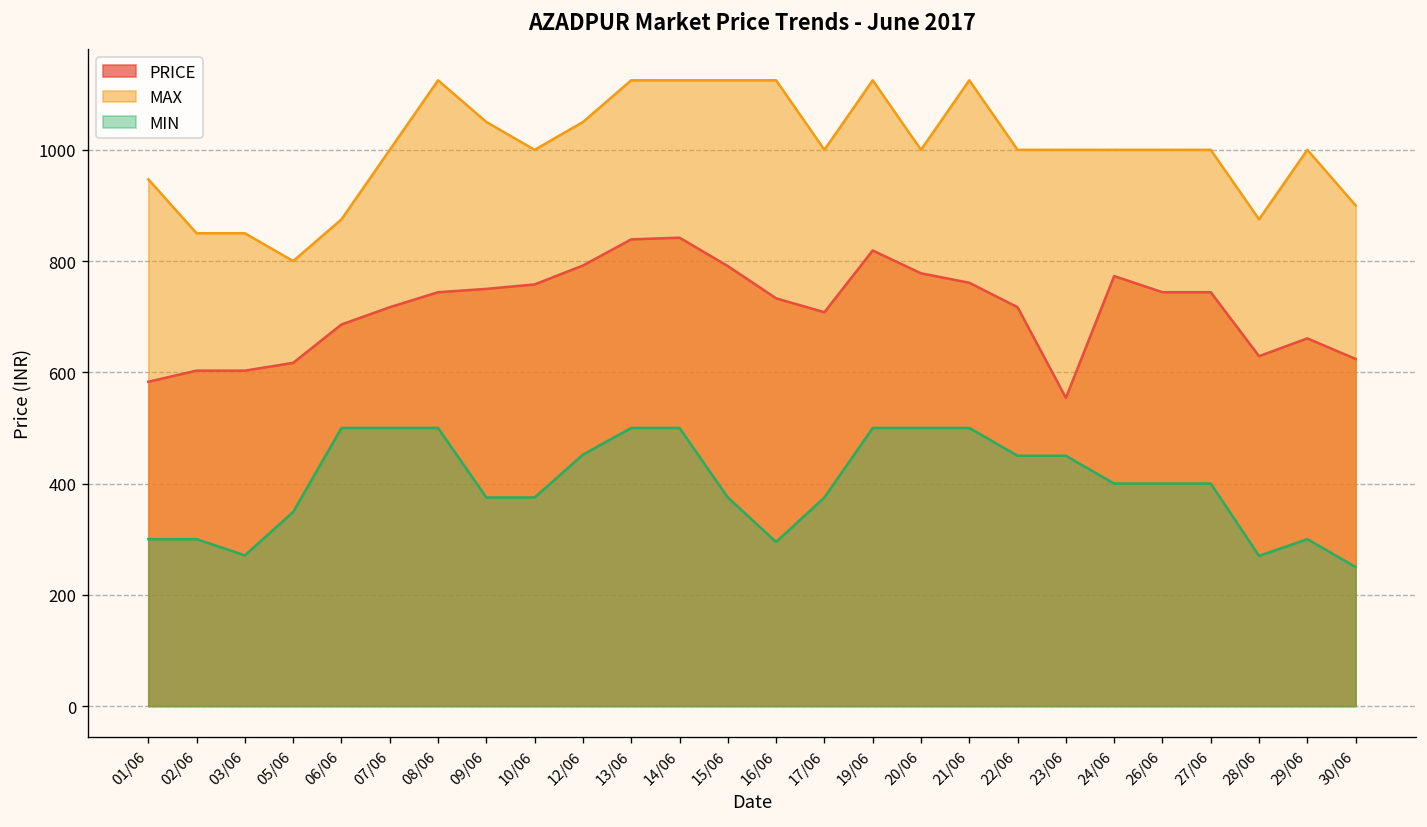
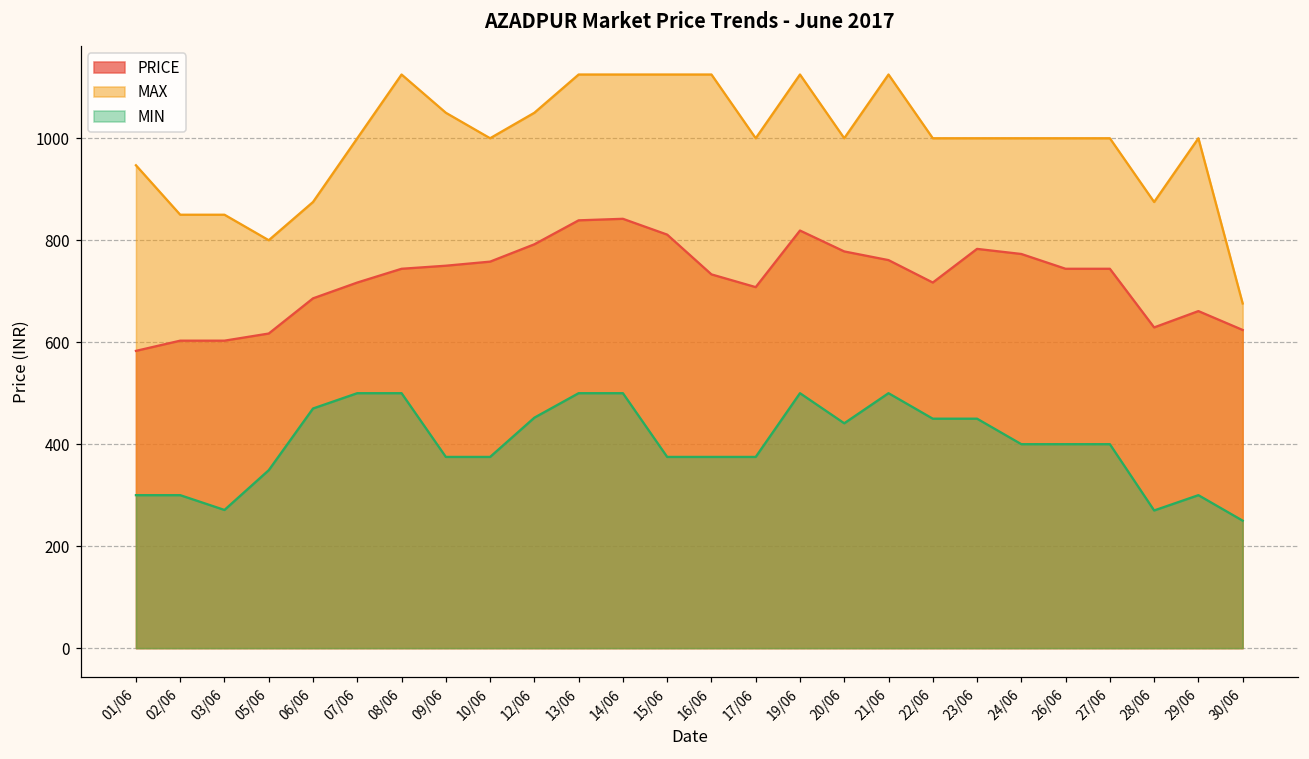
  {
    "PRICE": {
      "01/06": 580,
      "02/06": 600,
      "03/06": 600,
      "05/06": 620,
      "06/06": 690,
      "07/06": 720,
      "08/06": 740,
      "09/06": 750,
      "10/06": 760,
      "12/06": 790,
      "13/06": 840,
      "14/06": 840,
-     "15/06": 790,
+     "15/06": 810,
      "16/06": 730,
      "17/06": 710,
      "19/06": 820,
      "20/06": 780,
      "21/06": 760,
      "22/06": 720,
-     "23/06": 550,
+     "23/06": 780,
      "24/06": 770,
      "26/06": 740,
      "27/06": 740,
      "28/06": 630,
      "29/06": 660,
      "30/06": 620
    },
    "MAX": {
      "01/06": 950,
      "02/06": 850,
      "03/06": 850,
      "05/06": 800,
      "06/06": 880,
      "07/06": 1000,
      "08/06": 1130,
      "09/06": 1050,
      "10/06": 1000,
      "12/06": 1050,
      "13/06": 1130,
      "14/06": 1130,
      "15/06": 1130,
      "16/06": 1130,
      "17/06": 1000,
      "19/06": 1130,
      "20/06": 1000,
      "21/06": 1130,
      "22/06": 1000,
      "23/06": 1000,
      "24/06": 1000,
      "26/06": 1000,
      "27/06": 1000,
      "28/06": 880,
      "29/06": 1000,
-     "30/06": 900
+     "30/06": 680
    },
    "MIN": {
      "01/06": 300,
      "02/06": 300,
      "03/06": 270,
      "05/06": 350,
-     "06/06": 500,
+     "06/06": 470,
      "07/06": 500,
      "08/06": 500,
      "09/06": 380,
      "10/06": 380,
      "12/06": 450,
      "13/06": 500,
      "14/06": 500,
      "15/06": 380,
-     "16/06": 300,
+     "16/06": 380,
      "17/06": 380,
      "19/06": 500,
-     "20/06": 500,
+     "20/06": 440,
      "21/06": 500,
      "22/06": 450,
      "23/06": 450,
      "24/06": 400,
      "26/06": 400,
      "27/06": 400,
      "28/06": 270,
      "29/06": 300,
      "30/06": 250
    }
  }
